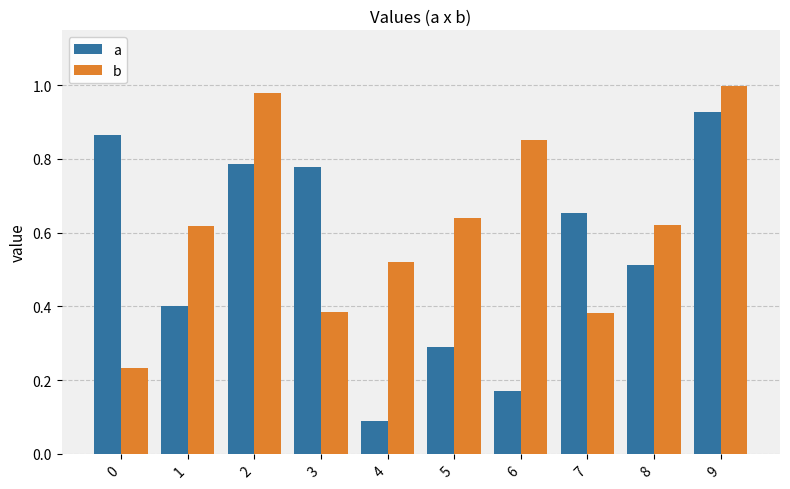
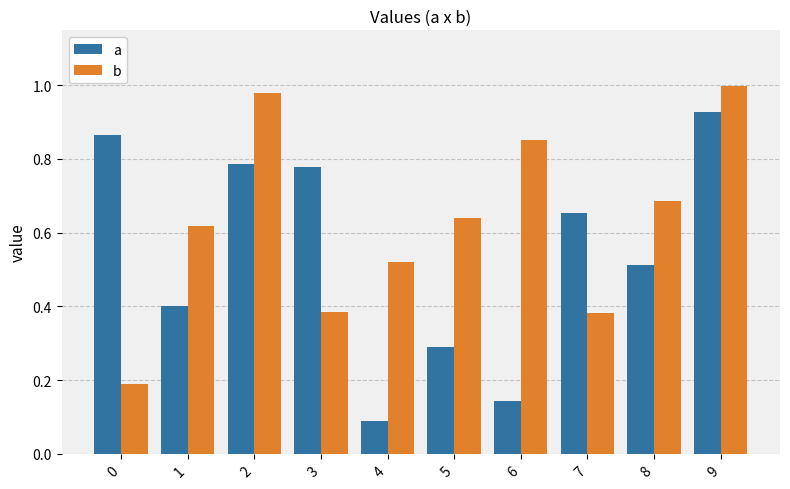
  {
    "a": {
      "0": 0.87,
      "1": 0.40,
      "2": 0.79,
      "3": 0.78,
      "4": 0.09,
      "5": 0.29,
-     "6": 0.17,
+     "6": 0.14,
      "7": 0.65,
      "8": 0.51,
      "9": 0.93
    },
    "b": {
-     "0": 0.23,
+     "0": 0.19,
      "1": 0.62,
      "2": 0.98,
      "3": 0.39,
      "4": 0.52,
      "5": 0.64,
      "6": 0.85,
      "7": 0.38,
-     "8": 0.62,
+     "8": 0.69,
      "9": 1.00
    }
  }
